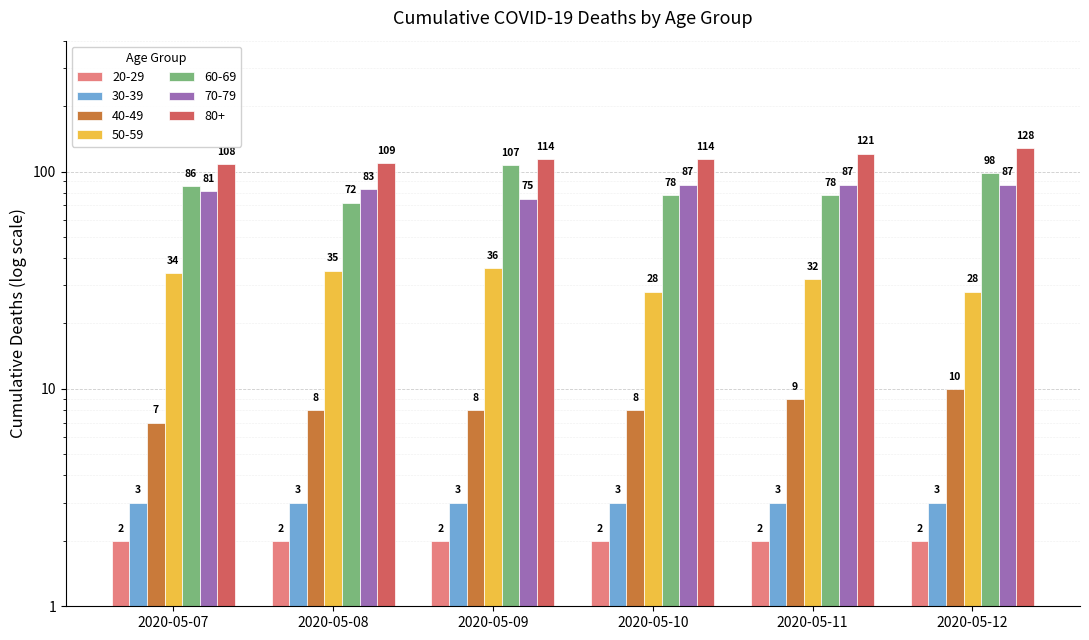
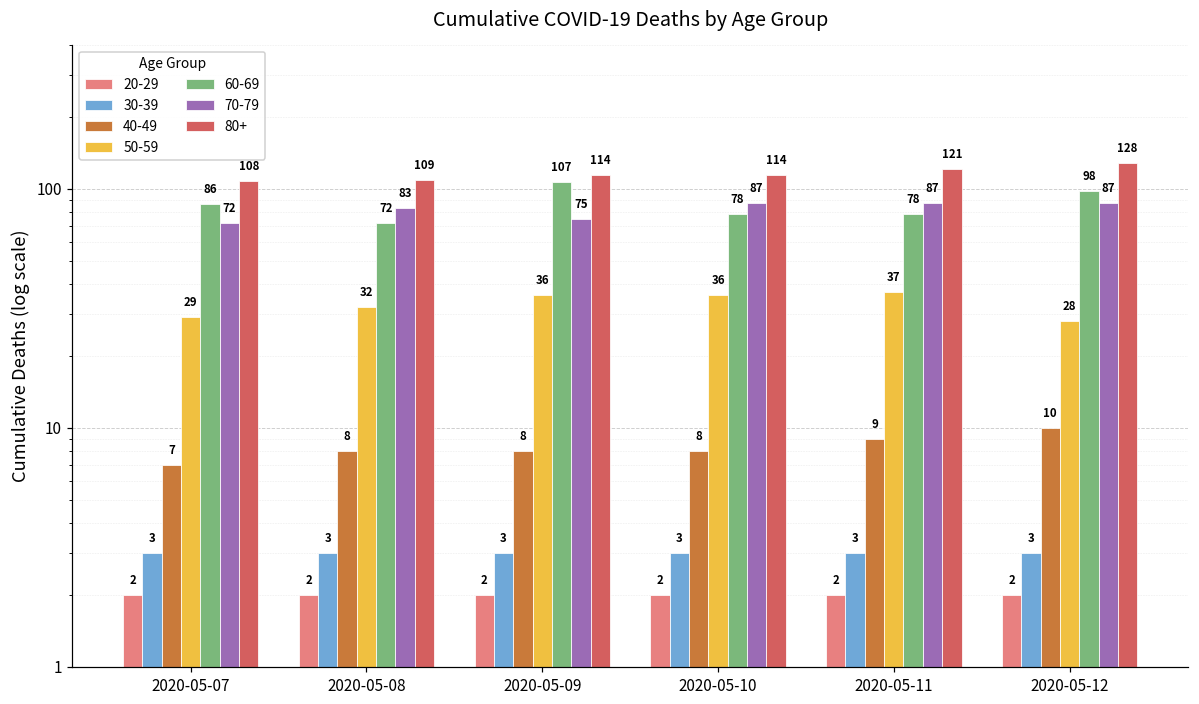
  {
    "30-39": {
      "2020-05-07": 3,
      "2020-05-08": 3,
      "2020-05-09": 3,
      "2020-05-10": 3,
      "2020-05-11": 3,
      "2020-05-12": 3
    },
    "50-59": {
-     "2020-05-07": 34,
-     "2020-05-08": 35,
+     "2020-05-07": 29,
+     "2020-05-08": 32,
      "2020-05-09": 36,
-     "2020-05-10": 28,
-     "2020-05-11": 32,
+     "2020-05-10": 36,
+     "2020-05-11": 37,
      "2020-05-12": 28
    },
    "60-69": {
      "2020-05-07": 86,
      "2020-05-08": 72,
      "2020-05-09": 107,
      "2020-05-10": 78,
      "2020-05-11": 78,
      "2020-05-12": 98
    },
    "70-79": {
-     "2020-05-07": 81,
+     "2020-05-07": 72,
      "2020-05-08": 83,
      "2020-05-09": 75,
      "2020-05-10": 87,
      "2020-05-11": 87,
      "2020-05-12": 87
    }
  }
